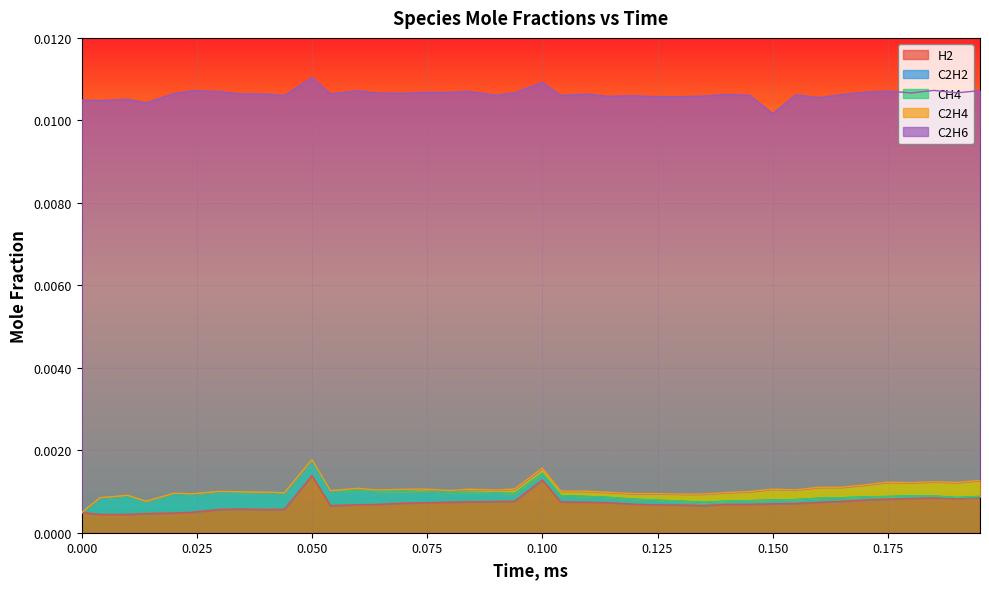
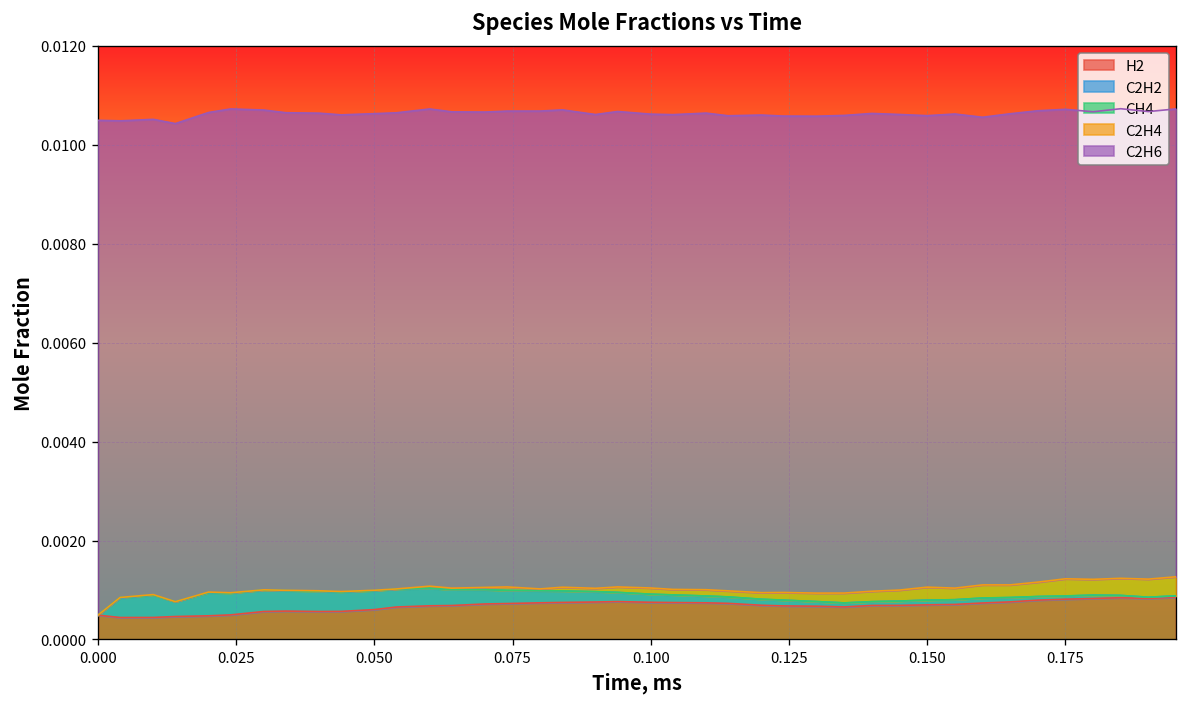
  {
    "H2": {
-     "0.050": 0.0014,
-     "0.100": 0.0013,
+     "0.050": 0.0006,
+     "0.100": 0.0008,
      "0.150": 0.0007
    },
    "C2H4": {
      "0.100": 0.0001,
      "0.150": 0.0003,
      "0.175": 0.0003
    },
    "C2H6": {
      "0.000": 0.0100,
-     "0.050": 0.0093,
-     "0.100": 0.0094,
-     "0.150": 0.0091,
+     "0.050": 0.0096,
+     "0.100": 0.0096,
+     "0.150": 0.0095,
      "0.175": 0.0095
    }
  }
